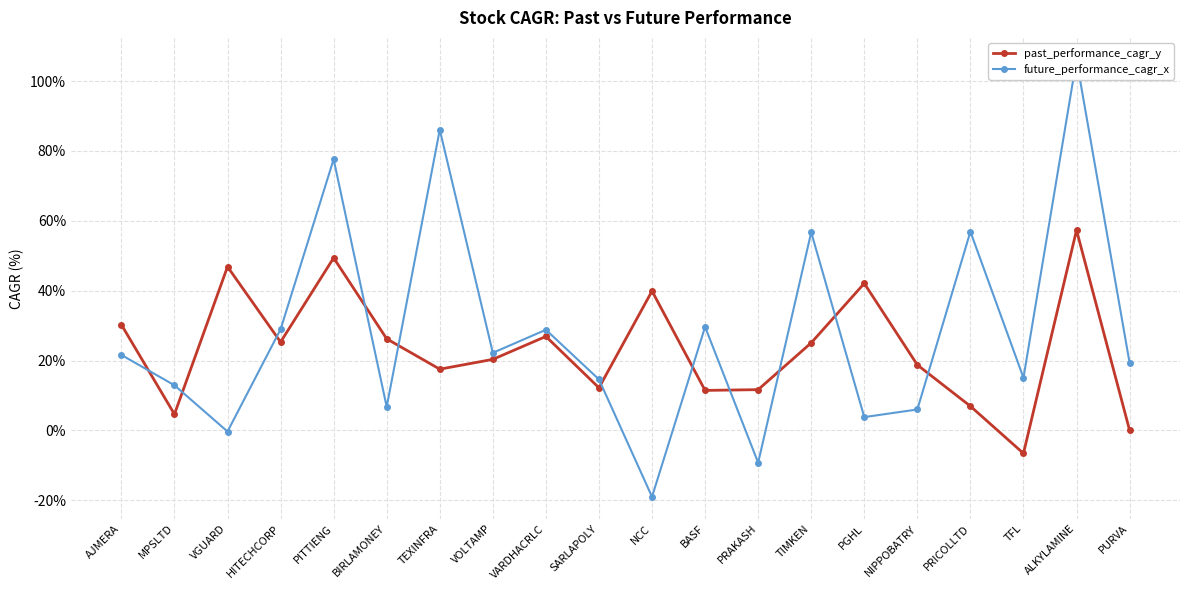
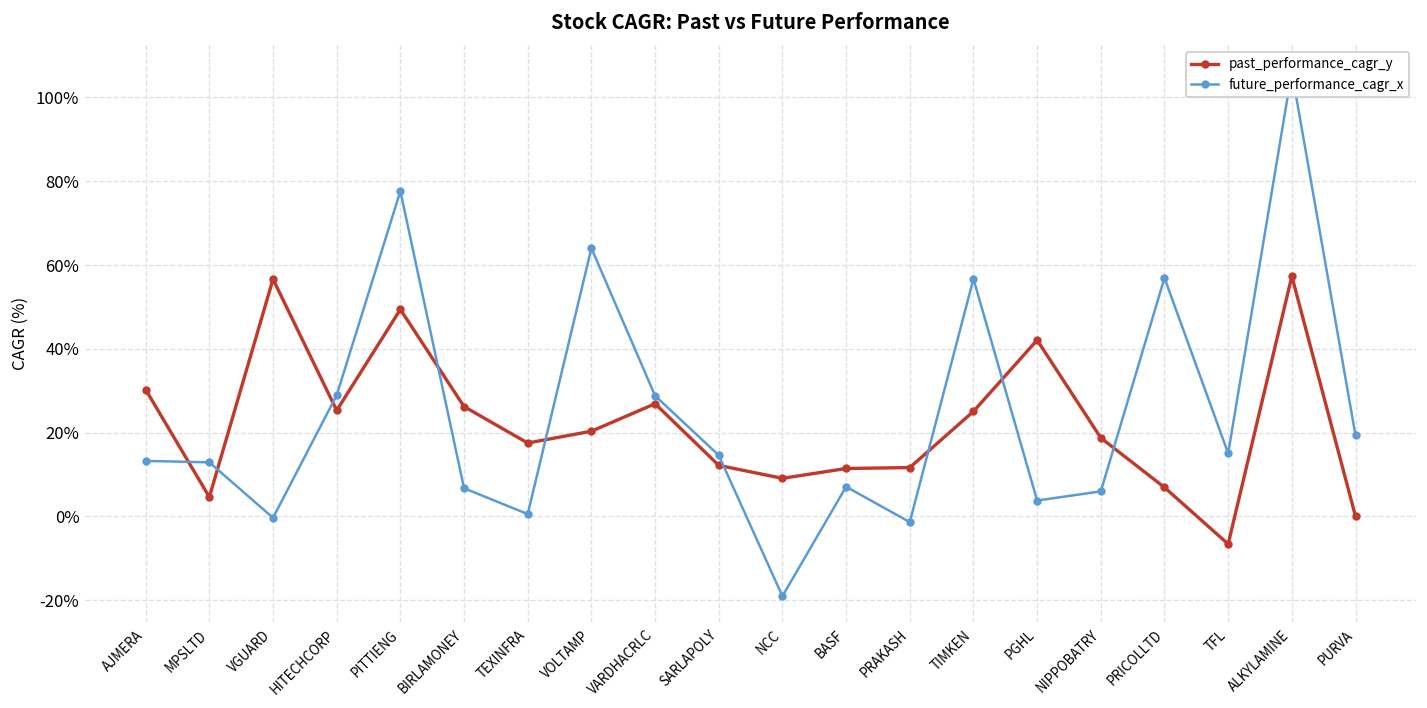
  {
    "past_performance_cagr_y": {
      "AJMERA": "30%",
      "MPSLTD": "5%",
-     "VGUARD": "47%",
+     "VGUARD": "57%",
      "HITECHCORP": "25%",
      "PITTIENG": "49%",
      "BIRLAMONEY": "26%",
      "TEXINFRA": "18%",
      "VOLTAMP": "20%",
      "VARDHACRLC": "27%",
      "SARLAPOLY": "12%",
-     "NCC": "40%",
+     "NCC": "9%",
      "BASF": "11%",
      "PRAKASH": "12%",
      "TIMKEN": "25%",
      "PGHL": "42%",
      "NIPPOBATRY": "19%",
      "PRICOLLTD": "7%",
      "TFL": "-7%",
      "ALKYLAMINE": "57%",
      "PURVA": "0%"
    },
    "future_performance_cagr_x": {
-     "AJMERA": "22%",
+     "AJMERA": "13%",
      "MPSLTD": "13%",
      "VGUARD": "0%",
      "HITECHCORP": "29%",
      "PITTIENG": "78%",
      "BIRLAMONEY": "7%",
-     "TEXINFRA": "86%",
-     "VOLTAMP": "22%",
+     "TEXINFRA": "1%",
+     "VOLTAMP": "64%",
      "VARDHACRLC": "29%",
      "SARLAPOLY": "15%",
      "NCC": "-19%",
-     "BASF": "30%",
-     "PRAKASH": "-9%",
+     "BASF": "7%",
+     "PRAKASH": "-1%",
      "TIMKEN": "57%",
      "PGHL": "4%",
      "NIPPOBATRY": "6%",
      "PRICOLLTD": "57%",
      "TFL": "15%",
      "PURVA": "19%"
    }
  }
